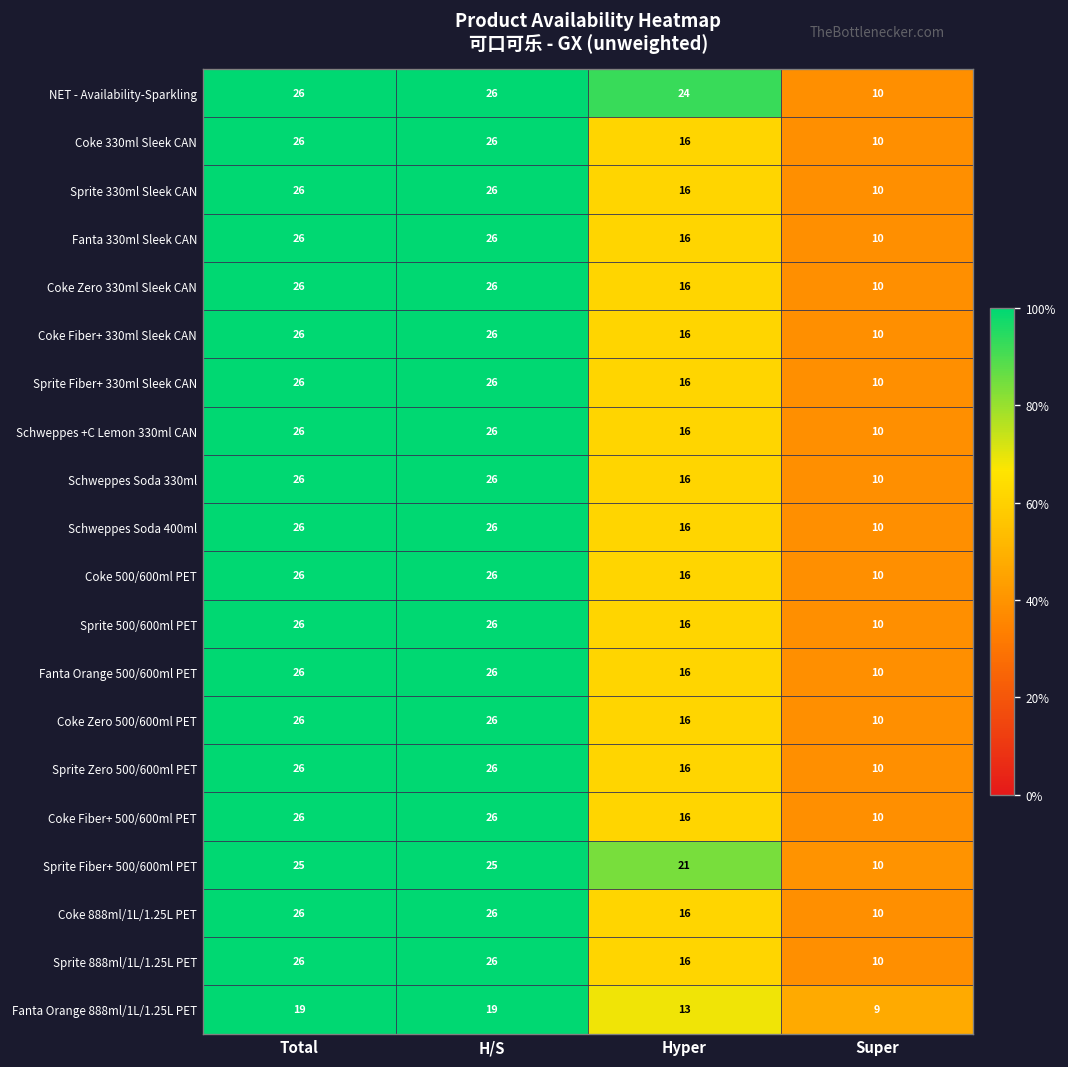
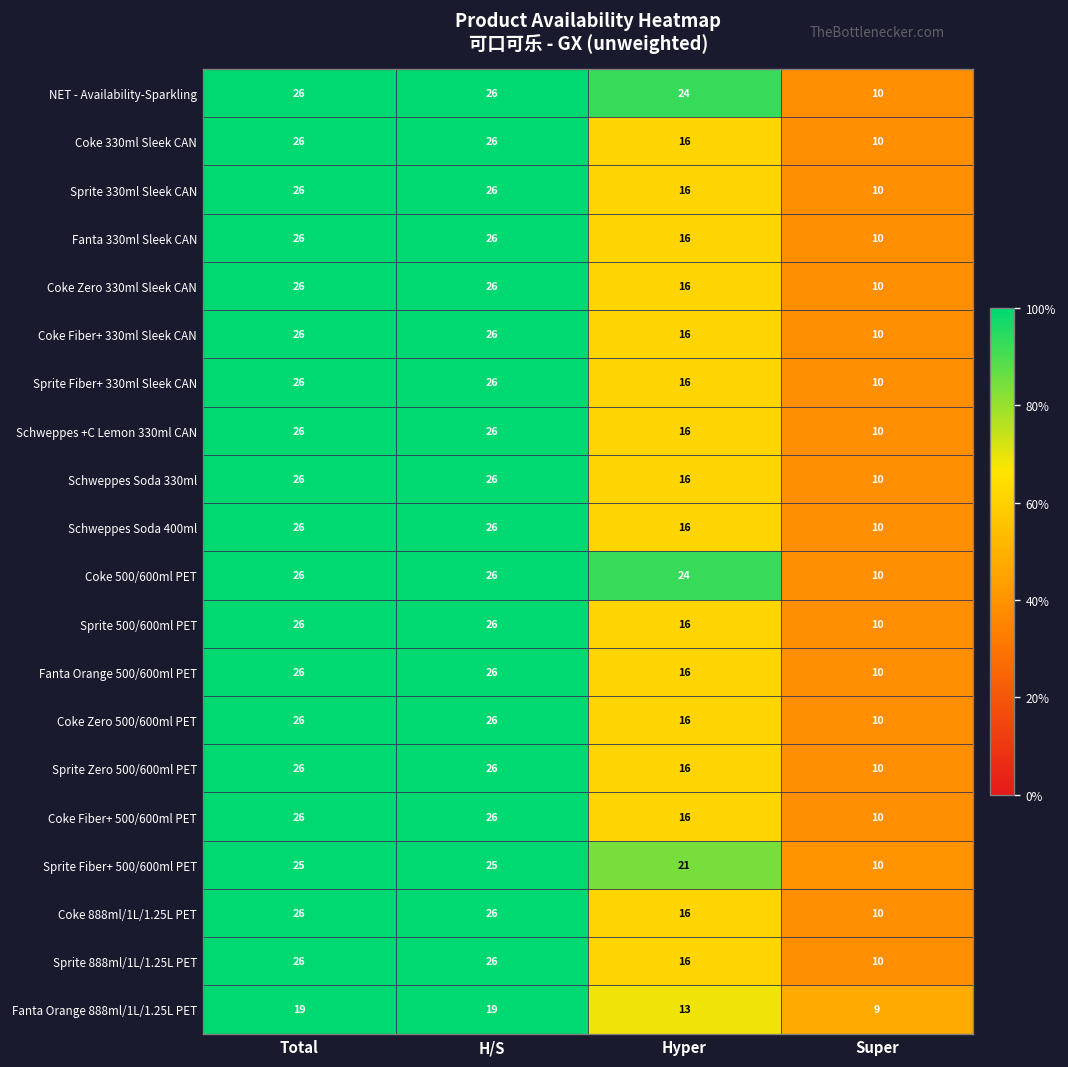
  {
    "NET - Availability-Sparkling": {
      "Total": 26,
      "H/S": 26,
      "Hyper": 24,
      "Super": 10
    },
    "Coke 330ml Sleek CAN": {
      "Total": 26,
      "H/S": 26,
      "Hyper": 16,
      "Super": 10
    },
    "Sprite 330ml Sleek CAN": {
      "Total": 26,
      "H/S": 26,
      "Hyper": 16,
      "Super": 10
    },
    "Fanta 330ml Sleek CAN": {
      "Total": 26,
      "H/S": 26,
      "Hyper": 16,
      "Super": 10
    },
    "Coke Zero 330ml Sleek CAN": {
      "Total": 26,
      "H/S": 26,
      "Hyper": 16,
      "Super": 10
    },
    "Coke Fiber+ 330ml Sleek CAN": {
      "Total": 26,
      "H/S": 26,
      "Hyper": 16,
      "Super": 10
    },
    "Sprite Fiber+ 330ml Sleek CAN": {
      "Total": 26,
      "H/S": 26,
      "Hyper": 16,
      "Super": 10
    },
    "Schweppes +C Lemon 330ml CAN": {
      "Total": 26,
      "H/S": 26,
      "Hyper": 16,
      "Super": 10
    },
    "Schweppes Soda 330ml": {
      "Total": 26,
      "H/S": 26,
      "Hyper": 16,
      "Super": 10
    },
    "Schweppes Soda 400ml": {
      "Total": 26,
      "H/S": 26,
      "Hyper": 16,
      "Super": 10
    },
    "Coke 500/600ml PET": {
      "Total": 26,
      "H/S": 26,
-     "Hyper": 16,
+     "Hyper": 24,
      "Super": 10
    },
    "Sprite 500/600ml PET": {
      "Total": 26,
      "H/S": 26,
      "Hyper": 16,
      "Super": 10
    },
    "Fanta Orange 500/600ml PET": {
      "Total": 26,
      "H/S": 26,
      "Hyper": 16,
      "Super": 10
    },
    "Coke Zero 500/600ml PET": {
      "Total": 26,
      "H/S": 26,
      "Hyper": 16,
      "Super": 10
    },
    "Sprite Zero 500/600ml PET": {
      "Total": 26,
      "H/S": 26,
      "Hyper": 16,
      "Super": 10
    },
    "Coke Fiber+ 500/600ml PET": {
      "Total": 26,
      "H/S": 26,
      "Hyper": 16,
      "Super": 10
    },
    "Sprite Fiber+ 500/600ml PET": {
      "Total": 25,
      "H/S": 25,
      "Hyper": 21,
      "Super": 10
    },
    "Coke 888ml/1L/1.25L PET": {
      "Total": 26,
      "H/S": 26,
      "Hyper": 16,
      "Super": 10
    },
    "Sprite 888ml/1L/1.25L PET": {
      "Total": 26,
      "H/S": 26,
      "Hyper": 16,
      "Super": 10
    },
    "Fanta Orange 888ml/1L/1.25L PET": {
      "Total": 19,
      "H/S": 19,
      "Hyper": 13,
      "Super": 9
    }
  }
